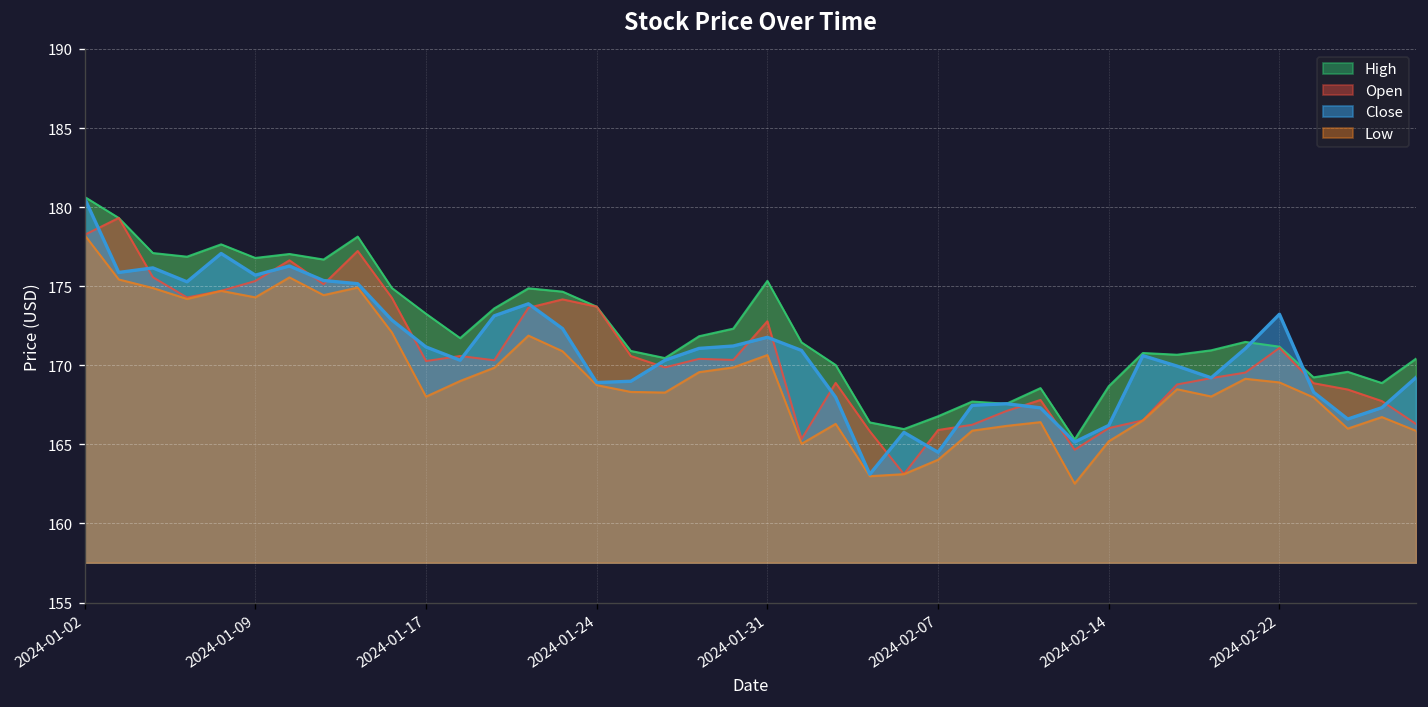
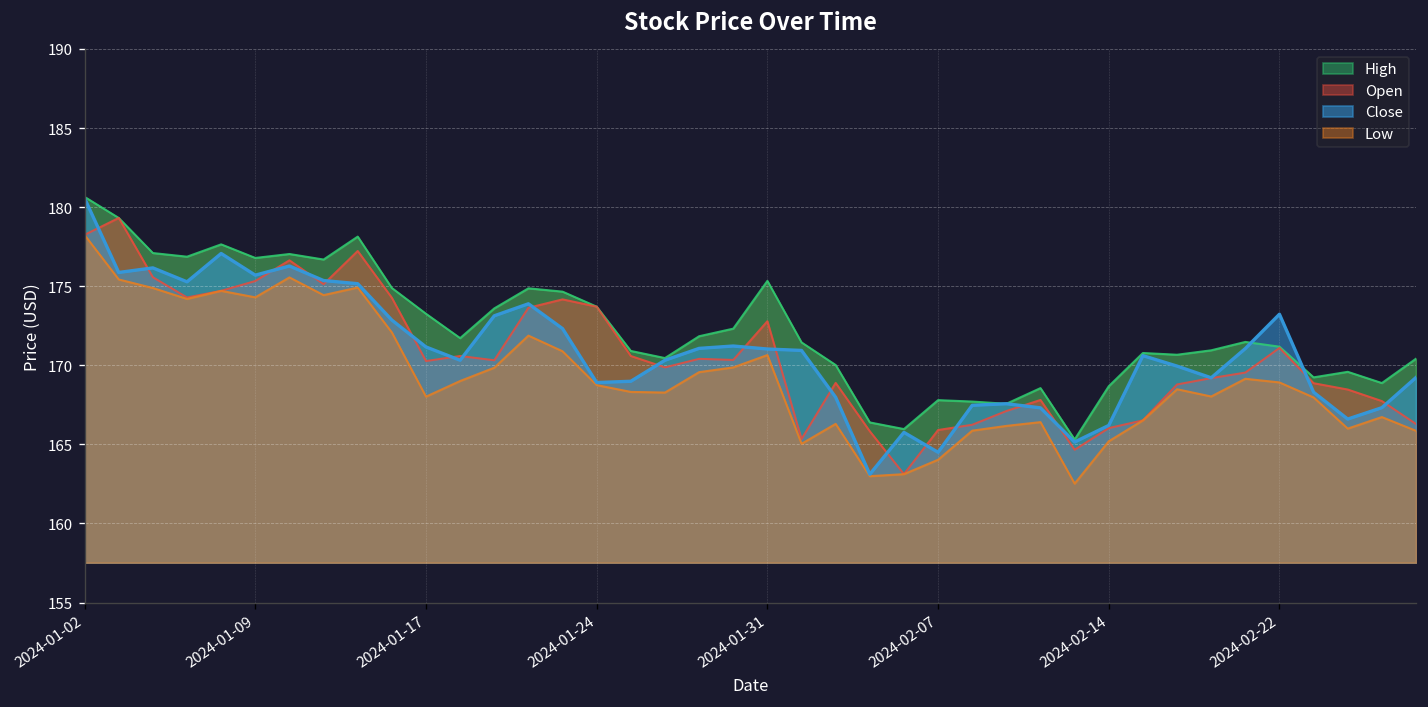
  {
    "High": {
      "2024-01-09": 176.8,
      "2024-01-17": 173.3,
      "2024-01-31": 175.3,
-     "2024-02-07": 166.8,
+     "2024-02-07": 167.8,
      "2024-02-14": 168.7
    },
    "Close": {
      "2024-01-09": 175.7,
      "2024-01-17": 171.2,
-     "2024-01-31": 171.8,
+     "2024-01-31": 171.0,
      "2024-02-07": 164.5,
      "2024-02-22": 173.2
    }
  }
